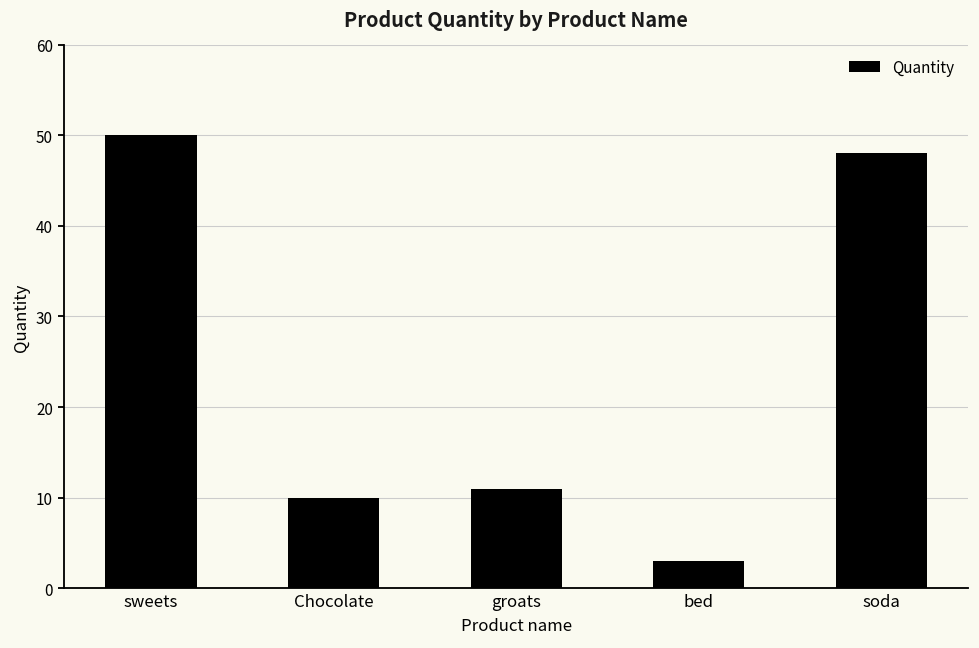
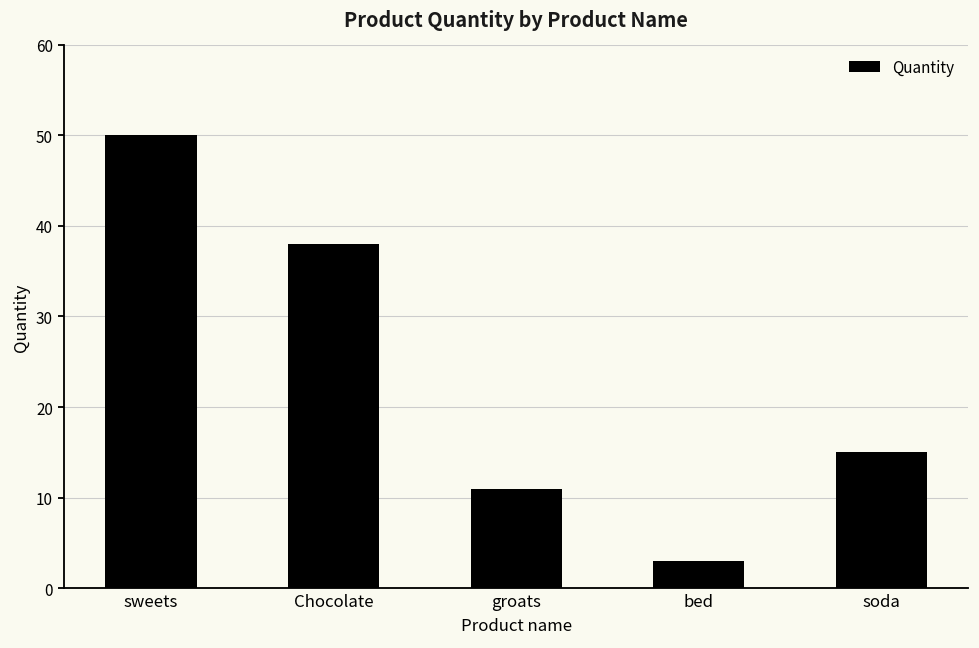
  {
    "sweets": 50,
-   "Chocolate": 10,
+   "Chocolate": 38,
    "groats": 11,
    "bed": 3,
-   "soda": 48
+   "soda": 15
  }
